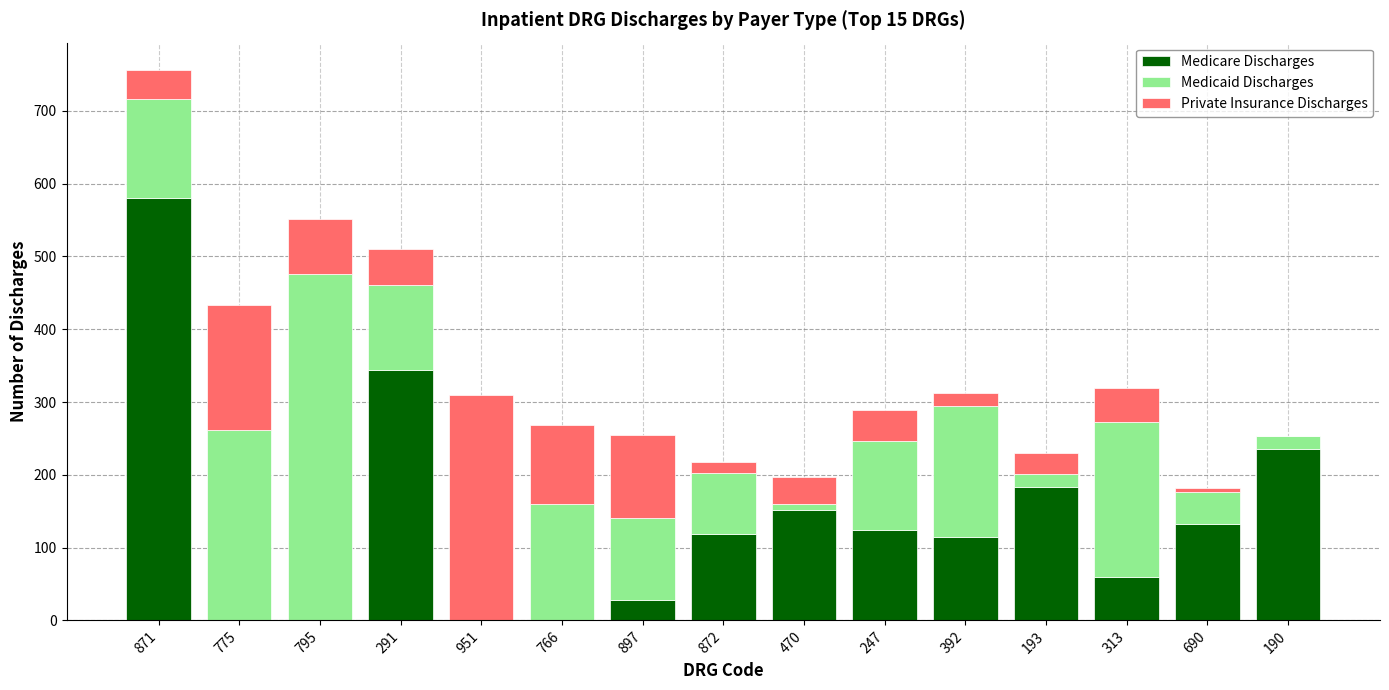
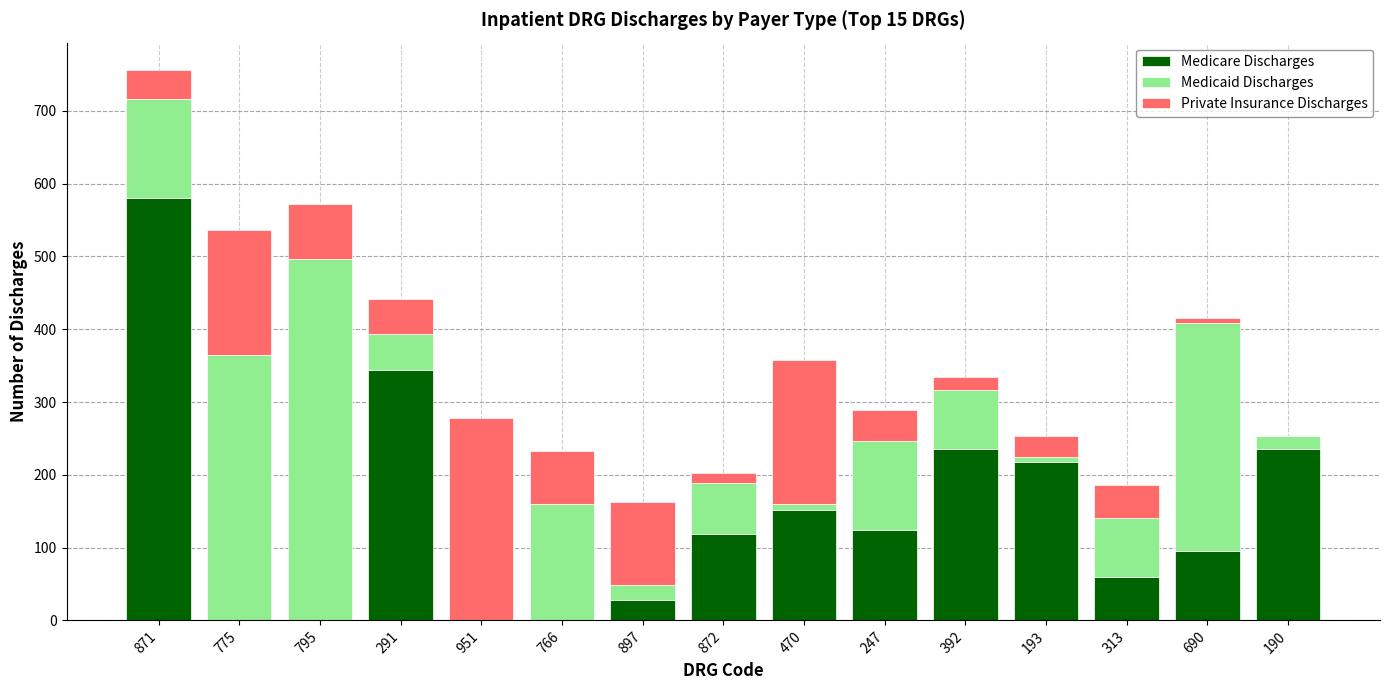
  {
    "Medicare Discharges": {
      "871": 580,
      "775": 0,
      "795": 0,
      "291": 340,
      "951": 0,
      "766": 0,
      "897": 30,
      "872": 120,
      "470": 150,
      "247": 120,
-     "392": 110,
-     "193": 180,
+     "392": 240,
+     "193": 220,
      "313": 60,
-     "690": 130,
+     "690": 100,
      "190": 240
    },
    "Medicaid Discharges": {
      "871": 140,
-     "775": 260,
-     "795": 480,
-     "291": 120,
+     "775": 370,
+     "795": 500,
+     "291": 50,
      "951": 0,
      "766": 160,
-     "897": 110,
-     "872": 80,
+     "897": 20,
+     "872": 70,
      "470": 10,
      "247": 120,
-     "392": 180,
-     "193": 20,
-     "313": 210,
-     "690": 40,
+     "392": 80,
+     "193": 10,
+     "313": 80,
+     "690": 310,
      "190": 20
    },
    "Private Insurance Discharges": {
      "871": 40,
      "775": 170,
      "795": 80,
      "291": 50,
-     "951": 310,
-     "766": 110,
+     "951": 280,
+     "766": 70,
      "897": 110,
      "872": 10,
-     "470": 40,
+     "470": 200,
      "247": 40,
      "392": 20,
      "193": 30,
      "313": 50,
      "690": 10,
      "190": 0
    }
  }
